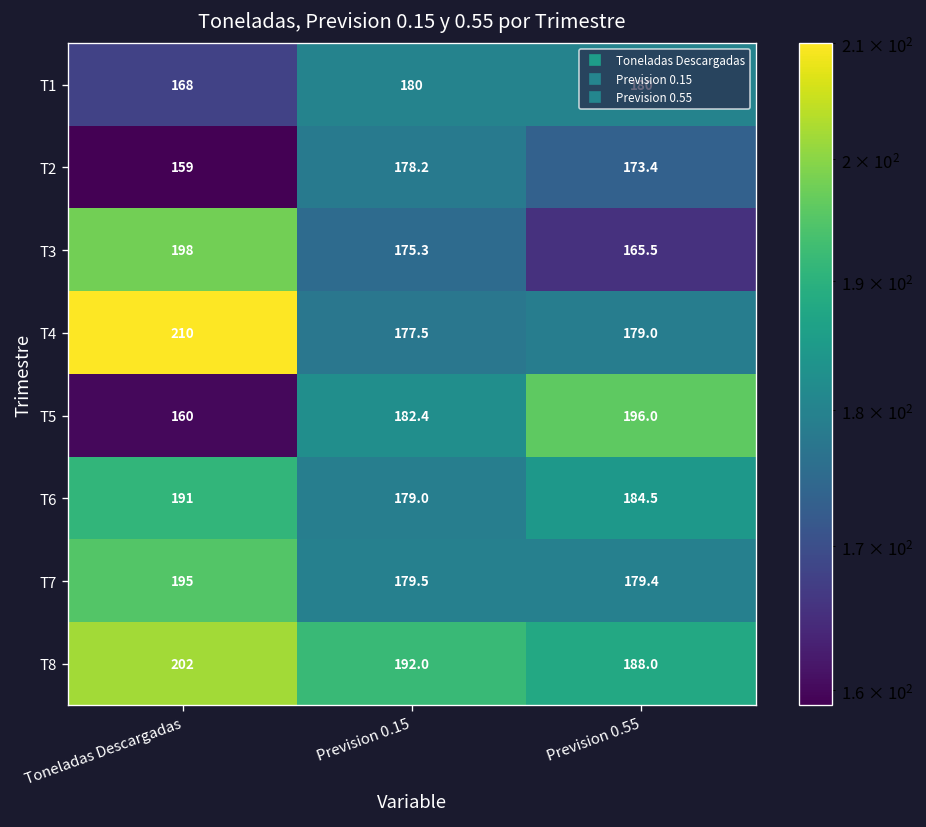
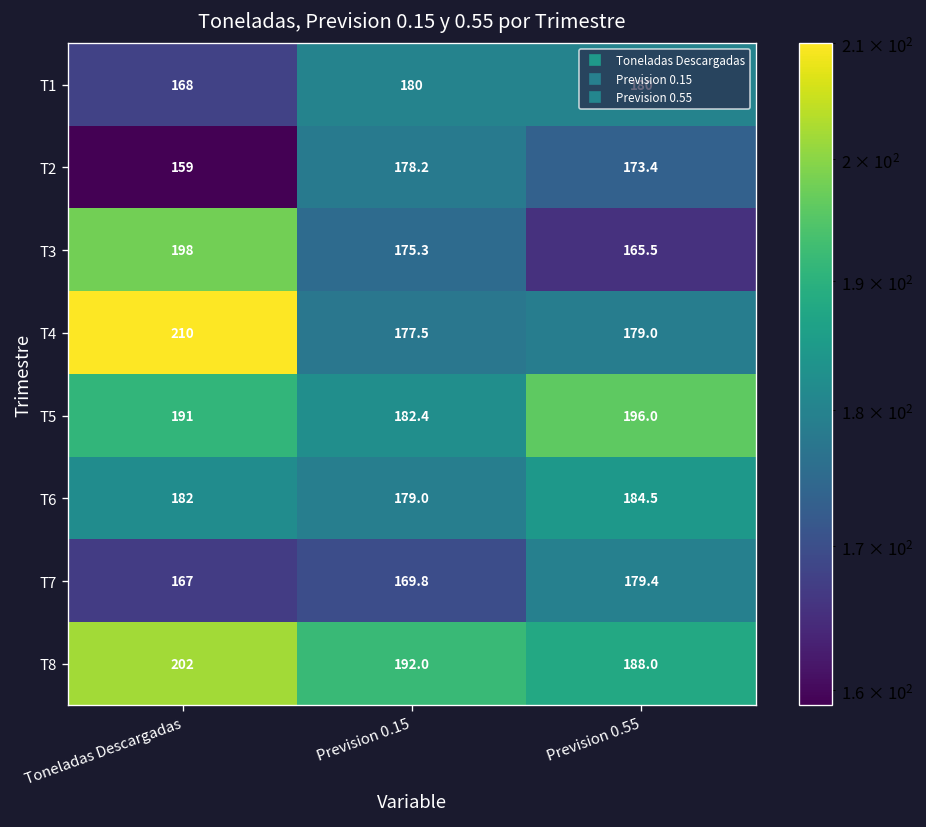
  {
    "T1": {
      "Toneladas Descargadas": 168,
      "Prevision 0.15": 180
    },
    "T2": {
      "Toneladas Descargadas": 159,
      "Prevision 0.15": 178.2,
      "Prevision 0.55": 173.4
    },
    "T3": {
      "Toneladas Descargadas": 198,
      "Prevision 0.15": 175.3,
      "Prevision 0.55": 165.5
    },
    "T4": {
      "Toneladas Descargadas": 210,
      "Prevision 0.15": 177.5,
      "Prevision 0.55": 179.0
    },
    "T5": {
-     "Toneladas Descargadas": 160,
+     "Toneladas Descargadas": 191,
      "Prevision 0.15": 182.4,
      "Prevision 0.55": 196.0
    },
    "T6": {
-     "Toneladas Descargadas": 191,
+     "Toneladas Descargadas": 182,
      "Prevision 0.15": 179.0,
      "Prevision 0.55": 184.5
    },
    "T7": {
-     "Toneladas Descargadas": 195,
-     "Prevision 0.15": 179.5,
+     "Toneladas Descargadas": 167,
+     "Prevision 0.15": 169.8,
      "Prevision 0.55": 179.4
    },
    "T8": {
      "Toneladas Descargadas": 202,
      "Prevision 0.15": 192.0,
      "Prevision 0.55": 188.0
    }
  }
